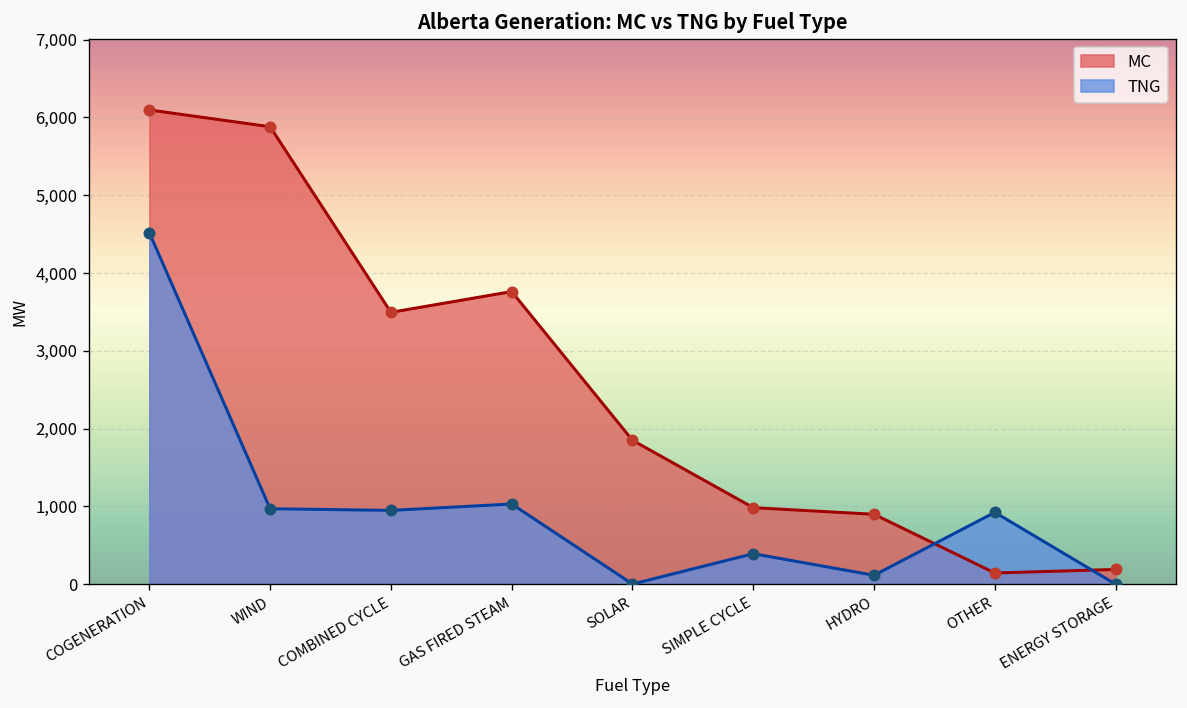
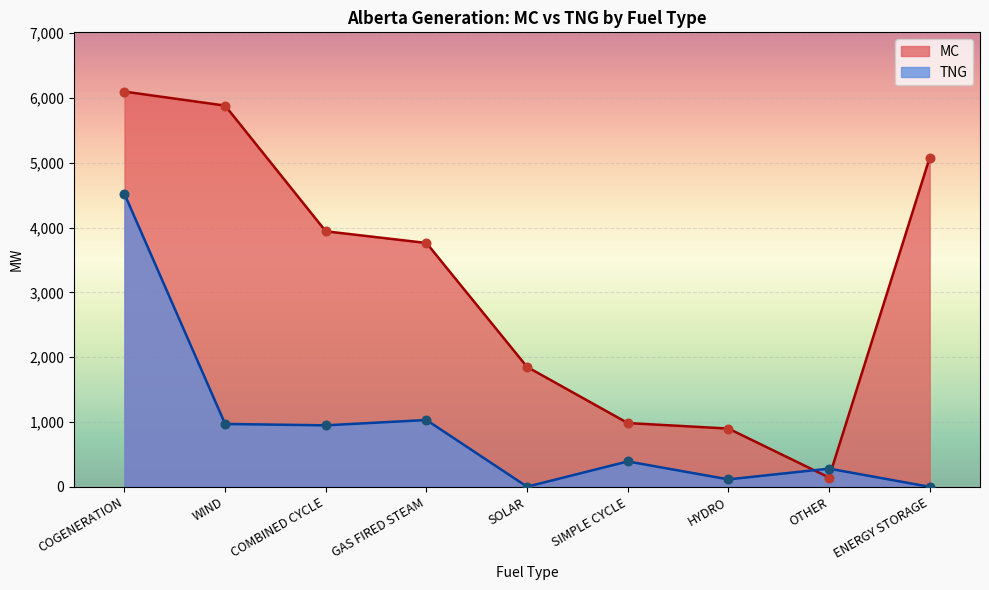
  {
    "MC": {
      "COGENERATION": "6,100",
      "WIND": "5,900",
-     "COMBINED CYCLE": "3,500",
+     "COMBINED CYCLE": "3,900",
      "GAS FIRED STEAM": "3,800",
      "SOLAR": "1,900",
      "SIMPLE CYCLE": "1,000",
      "HYDRO": "900",
      "OTHER": "100",
-     "ENERGY STORAGE": "200"
+     "ENERGY STORAGE": "5,100"
    },
    "TNG": {
      "COGENERATION": "4,500",
      "WIND": "1,000",
      "COMBINED CYCLE": "900",
      "GAS FIRED STEAM": "1,000",
      "SOLAR": "0",
      "SIMPLE CYCLE": "400",
      "HYDRO": "100",
-     "OTHER": "900",
+     "OTHER": "300",
      "ENERGY STORAGE": "0"
    }
  }
